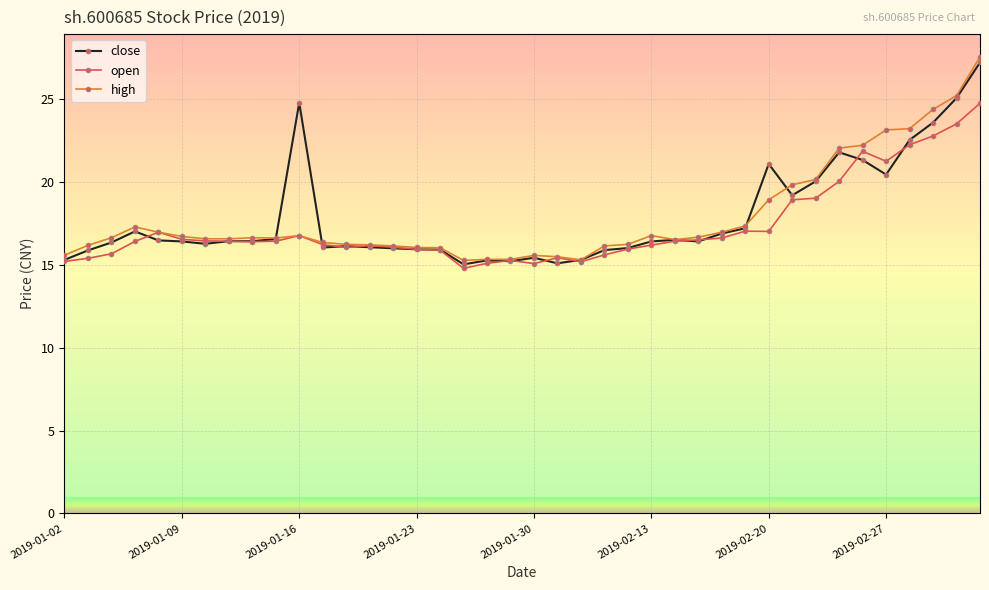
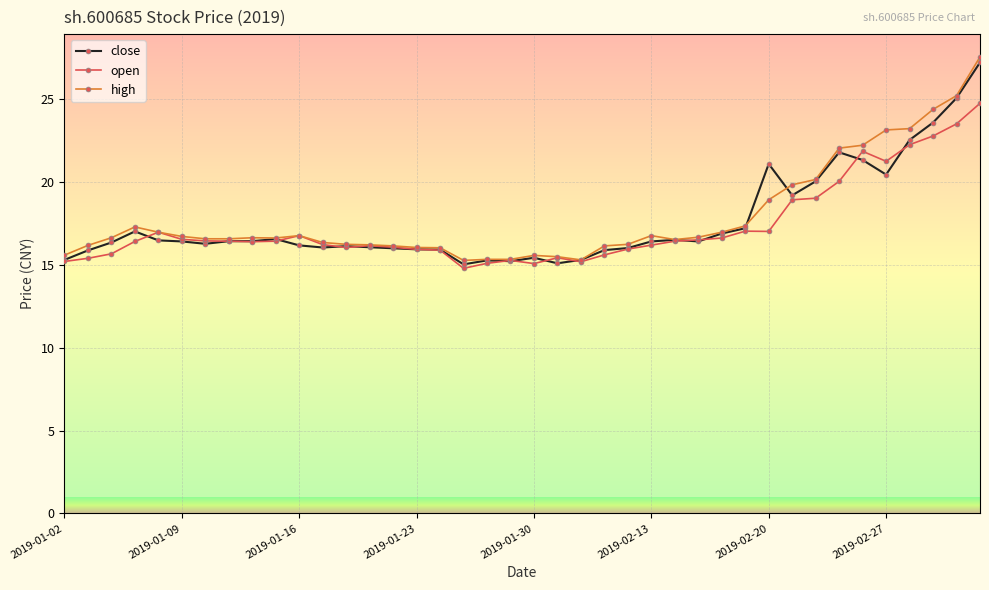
  {
    "close": {
-     "2019-01-16": 24.8,
+     "2019-01-16": 16.2,
      "2019-02-13": 16.4,
      "2019-02-20": 21.1,
      "2019-02-27": 20.4
    }
  }
